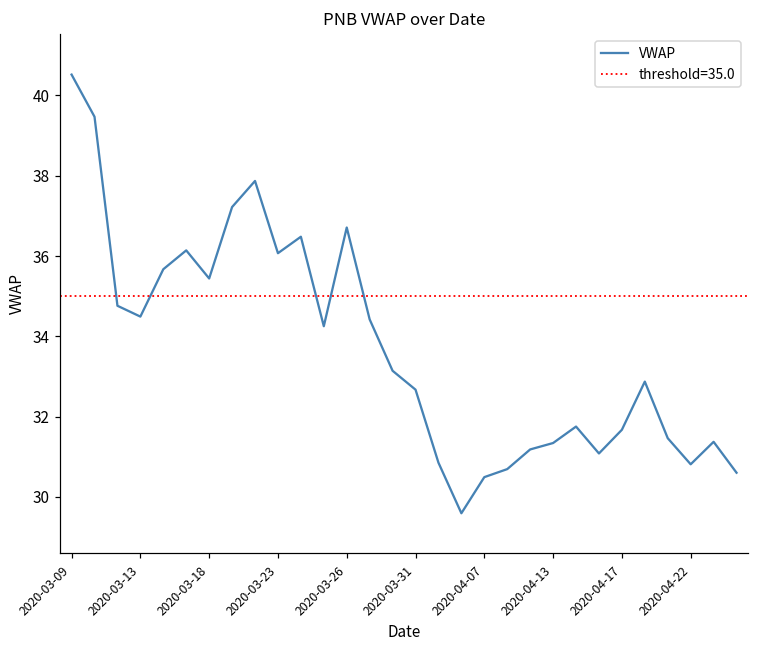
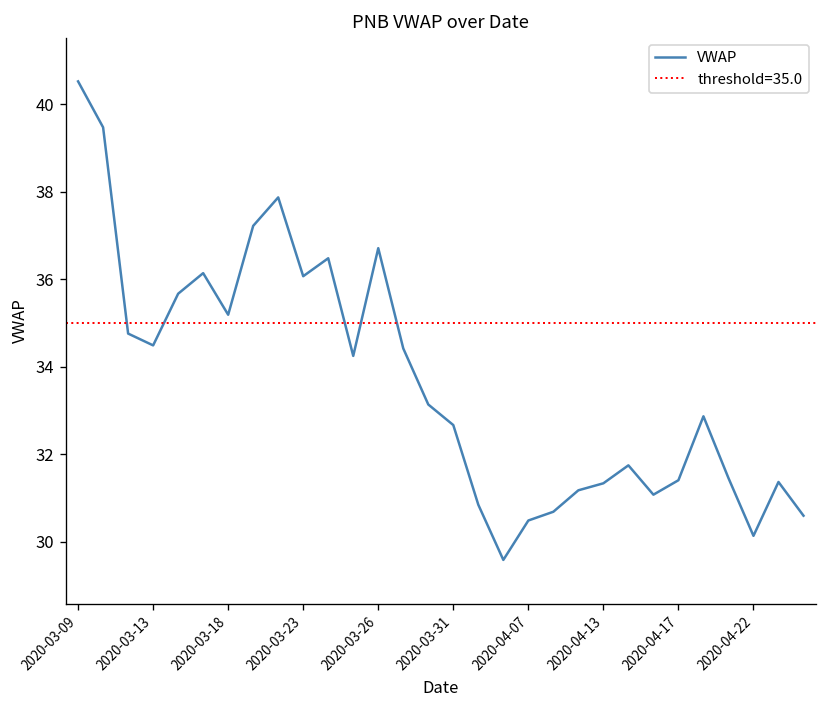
  {
    "2020-03-09": 40.5,
    "2020-03-13": 34.5,
-   "2020-03-18": 35.4,
+   "2020-03-18": 35.2,
    "2020-03-23": 36.1,
    "2020-03-26": 36.7,
    "2020-03-31": 32.7,
    "2020-04-07": 30.5,
    "2020-04-13": 31.3,
-   "2020-04-17": 31.7,
-   "2020-04-22": 30.8
+   "2020-04-17": 31.4,
+   "2020-04-22": 30.1
  }
